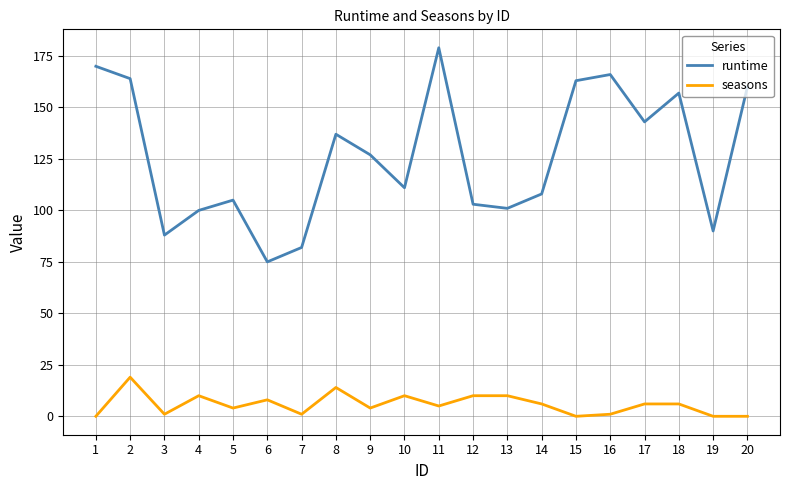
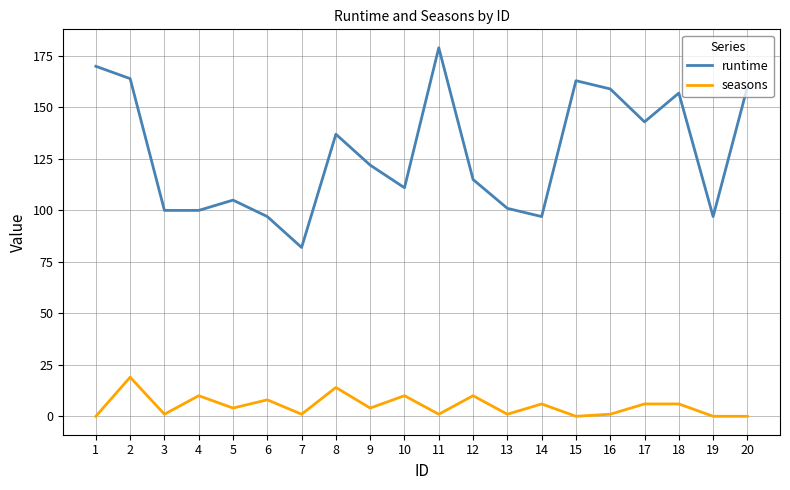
  {
    "runtime": {
      "1": 170,
      "2": 164,
-     "3": 88,
+     "3": 100,
      "4": 100,
      "5": 105,
-     "6": 75,
+     "6": 97,
      "7": 82,
      "8": 137,
-     "9": 127,
+     "9": 122,
      "10": 111,
      "11": 179,
-     "12": 103,
+     "12": 115,
      "13": 101,
-     "14": 108,
+     "14": 97,
      "15": 163,
-     "16": 166,
+     "16": 159,
      "17": 143,
      "18": 157,
-     "19": 90
+     "19": 97
    },
    "seasons": {
      "1": 0,
      "2": 19,
      "3": 1,
      "4": 10,
      "5": 4,
      "6": 8,
      "7": 1,
      "8": 14,
      "9": 4,
      "10": 10,
-     "11": 5,
+     "11": 1,
      "12": 10,
-     "13": 10,
+     "13": 1,
      "14": 6,
      "15": 0,
      "16": 1,
      "17": 6,
      "18": 6,
      "19": 0,
      "20": 0
    }
  }
